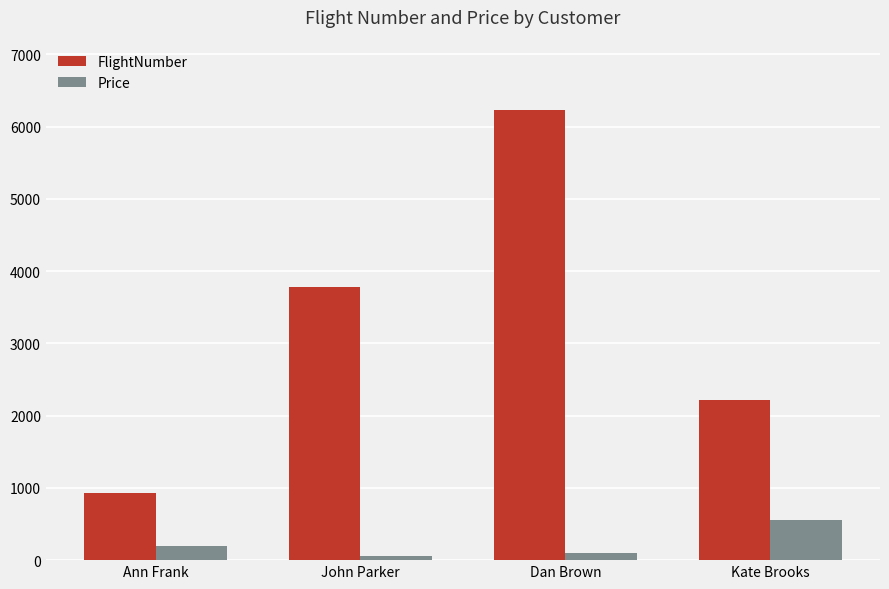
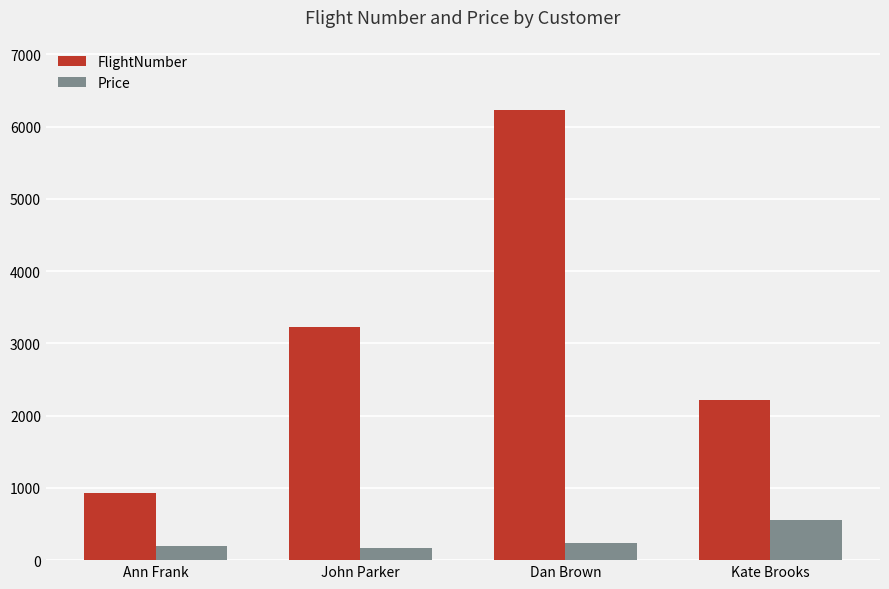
  {
    "FlightNumber": {
      "Ann Frank": 900,
-     "John Parker": 3800,
+     "John Parker": 3200,
      "Dan Brown": 6200,
      "Kate Brooks": 2200
    },
    "Price": {
      "Ann Frank": 200,
-     "John Parker": 100,
-     "Dan Brown": 100,
+     "John Parker": 200,
+     "Dan Brown": 200,
      "Kate Brooks": 600
    }
  }
